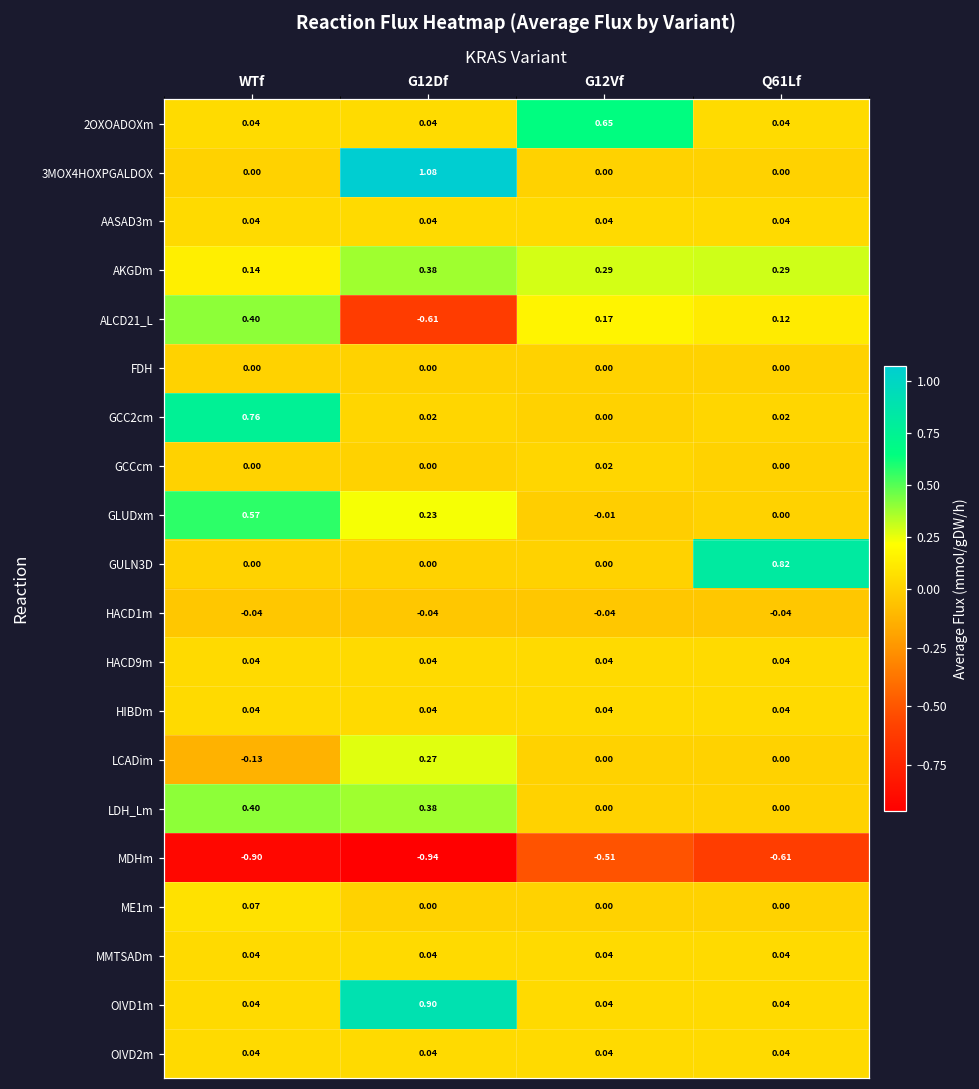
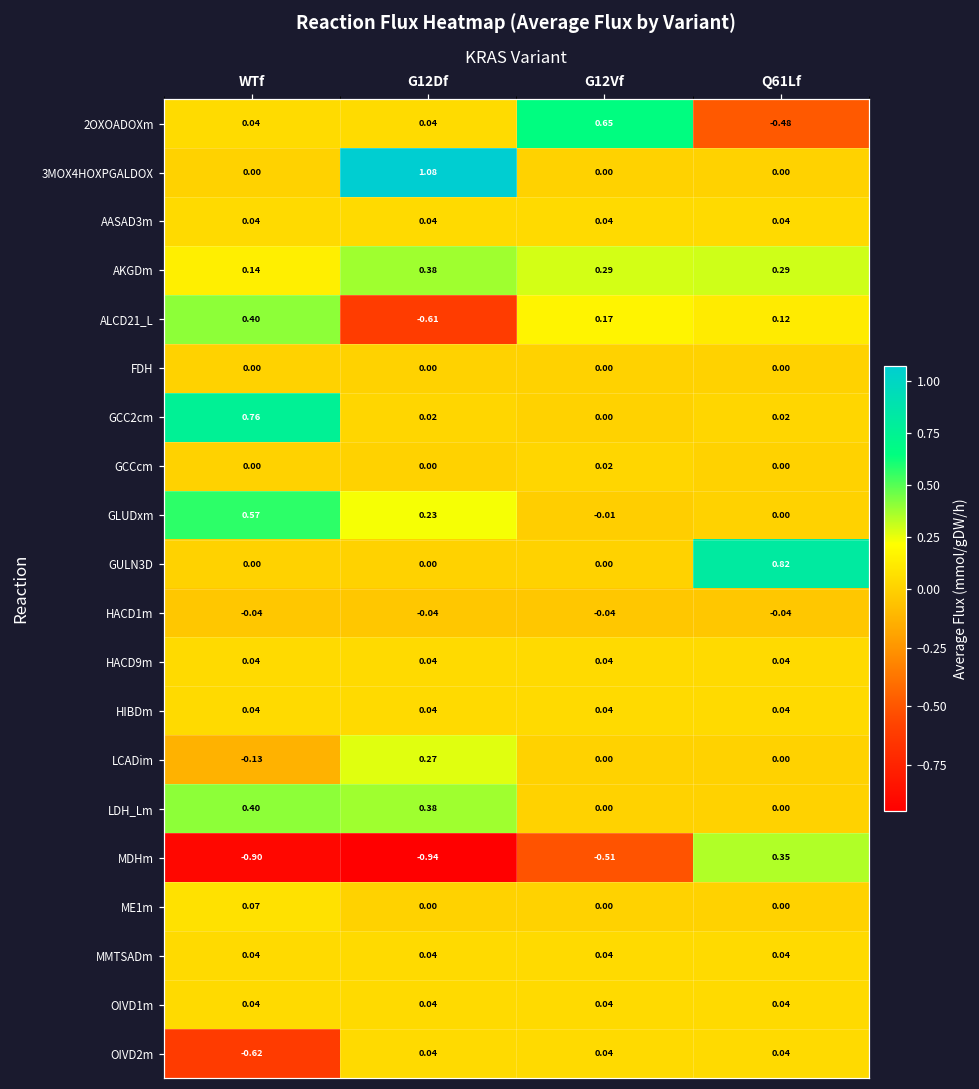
  {
    "2OXOADOXm": {
      "WTf": 0.04,
      "G12Df": 0.04,
      "G12Vf": 0.65,
-     "Q61Lf": 0.04
+     "Q61Lf": -0.48
    },
    "3MOX4HOXPGALDOX": {
      "WTf": 0.00,
      "G12Df": 1.08,
      "G12Vf": 0.00,
      "Q61Lf": 0.00
    },
    "AASAD3m": {
      "WTf": 0.04,
      "G12Df": 0.04,
      "G12Vf": 0.04,
      "Q61Lf": 0.04
    },
    "AKGDm": {
      "WTf": 0.14,
      "G12Df": 0.38,
      "G12Vf": 0.29,
      "Q61Lf": 0.29
    },
    "ALCD21_L": {
      "WTf": 0.40,
      "G12Df": -0.61,
      "G12Vf": 0.17,
      "Q61Lf": 0.12
    },
    "FDH": {
      "WTf": 0.00,
      "G12Df": 0.00,
      "G12Vf": 0.00,
      "Q61Lf": 0.00
    },
    "GCC2cm": {
      "WTf": 0.76,
      "G12Df": 0.02,
      "G12Vf": 0.00,
      "Q61Lf": 0.02
    },
    "GCCcm": {
      "WTf": 0.00,
      "G12Df": 0.00,
      "G12Vf": 0.02,
      "Q61Lf": 0.00
    },
    "GLUDxm": {
      "WTf": 0.57,
      "G12Df": 0.23,
      "G12Vf": -0.01,
      "Q61Lf": 0.00
    },
    "GULN3D": {
      "WTf": 0.00,
      "G12Df": 0.00,
      "G12Vf": 0.00,
      "Q61Lf": 0.82
    },
    "HACD1m": {
      "WTf": -0.04,
      "G12Df": -0.04,
      "G12Vf": -0.04,
      "Q61Lf": -0.04
    },
    "HACD9m": {
      "WTf": 0.04,
      "G12Df": 0.04,
      "G12Vf": 0.04,
      "Q61Lf": 0.04
    },
    "HIBDm": {
      "WTf": 0.04,
      "G12Df": 0.04,
      "G12Vf": 0.04,
      "Q61Lf": 0.04
    },
    "LCADim": {
      "WTf": -0.13,
      "G12Df": 0.27,
      "G12Vf": 0.00,
      "Q61Lf": 0.00
    },
    "LDH_Lm": {
      "WTf": 0.40,
      "G12Df": 0.38,
      "G12Vf": 0.00,
      "Q61Lf": 0.00
    },
    "MDHm": {
      "WTf": -0.90,
      "G12Df": -0.94,
      "G12Vf": -0.51,
-     "Q61Lf": -0.61
+     "Q61Lf": 0.35
    },
    "ME1m": {
      "WTf": 0.07,
      "G12Df": 0.00,
      "G12Vf": 0.00,
      "Q61Lf": 0.00
    },
    "MMTSADm": {
      "WTf": 0.04,
      "G12Df": 0.04,
      "G12Vf": 0.04,
      "Q61Lf": 0.04
    },
    "OIVD1m": {
      "WTf": 0.04,
-     "G12Df": 0.90,
+     "G12Df": 0.04,
      "G12Vf": 0.04,
      "Q61Lf": 0.04
    },
    "OIVD2m": {
-     "WTf": 0.04,
+     "WTf": -0.62,
      "G12Df": 0.04,
      "G12Vf": 0.04,
      "Q61Lf": 0.04
    }
  }
